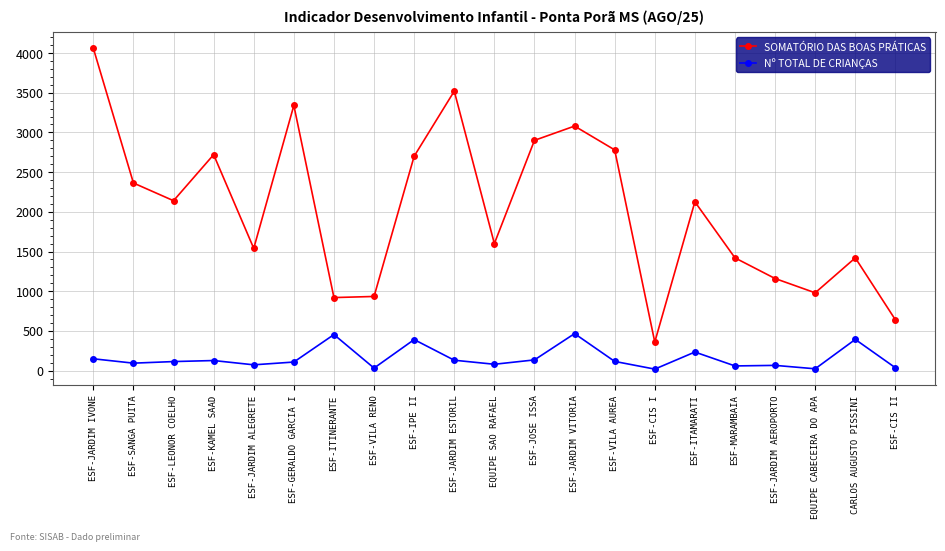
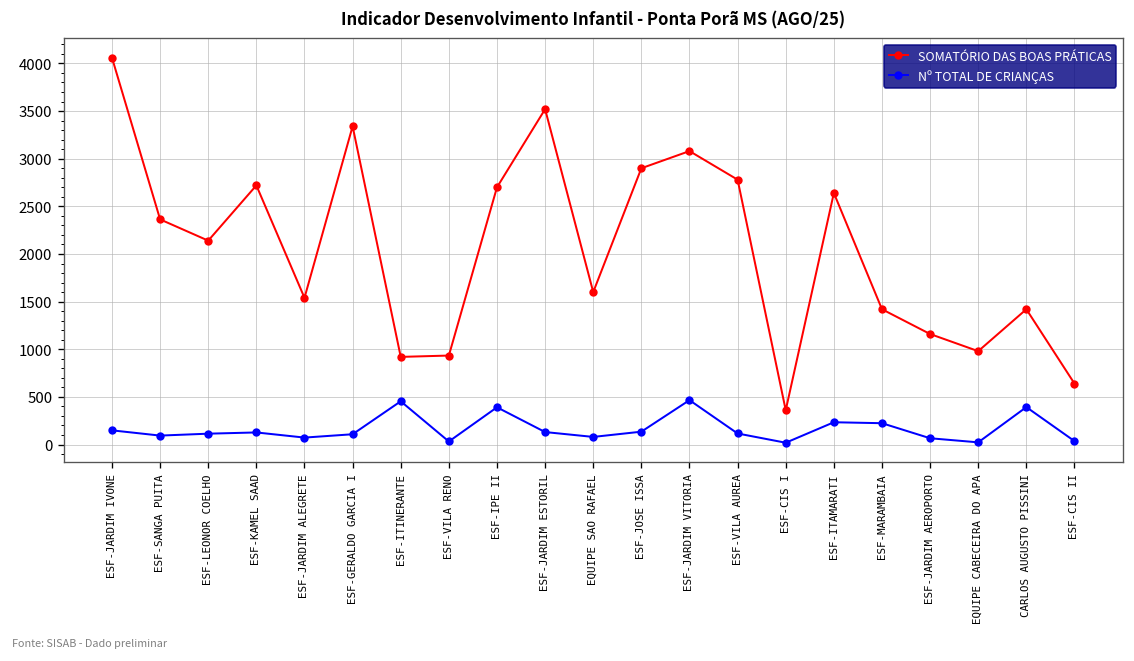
  {
    "SOMATÓRIO DAS BOAS PRÁTICAS": {
      "ESF-JARDIM IVONE": 4100,
      "ESF-SANGA PUITA": 2400,
      "ESF-LEONOR COELHO": 2100,
      "ESF-KAMEL SAAD": 2700,
      "ESF-JARDIM ALEGRETE": 1500,
      "ESF-GERALDO GARCIA I": 3300,
      "ESF-ITINERANTE": 900,
      "ESF-VILA RENO": 900,
      "ESF-IPE II": 2700,
      "ESF-JARDIM ESTORIL": 3500,
      "EQUIPE SAO RAFAEL": 1600,
      "ESF-JOSE ISSA": 2900,
      "ESF-JARDIM VITORIA": 3100,
      "ESF-VILA AUREA": 2800,
      "ESF-CIS I": 400,
-     "ESF-ITAMARATI": 2100,
+     "ESF-ITAMARATI": 2600,
      "ESF-MARAMBAIA": 1400,
      "ESF-JARDIM AEROPORTO": 1200,
      "EQUIPE CABECEIRA DO APA": 1000,
      "CARLOS AUGUSTO PISSINI": 1400,
      "ESF-CIS II": 600
    },
    "Nº TOTAL DE CRIANÇAS": {
      "ESF-JARDIM IVONE": 100,
      "ESF-SANGA PUITA": 100,
      "ESF-LEONOR COELHO": 100,
      "ESF-KAMEL SAAD": 100,
      "ESF-JARDIM ALEGRETE": 100,
      "ESF-GERALDO GARCIA I": 100,
      "ESF-ITINERANTE": 500,
      "ESF-VILA RENO": 0,
      "ESF-IPE II": 400,
      "ESF-JARDIM ESTORIL": 100,
      "EQUIPE SAO RAFAEL": 100,
      "ESF-JOSE ISSA": 100,
      "ESF-JARDIM VITORIA": 500,
      "ESF-VILA AUREA": 100,
      "ESF-CIS I": 0,
      "ESF-ITAMARATI": 200,
-     "ESF-MARAMBAIA": 100,
+     "ESF-MARAMBAIA": 200,
      "ESF-JARDIM AEROPORTO": 100,
      "EQUIPE CABECEIRA DO APA": 0,
      "CARLOS AUGUSTO PISSINI": 400,
      "ESF-CIS II": 0
    }
  }
